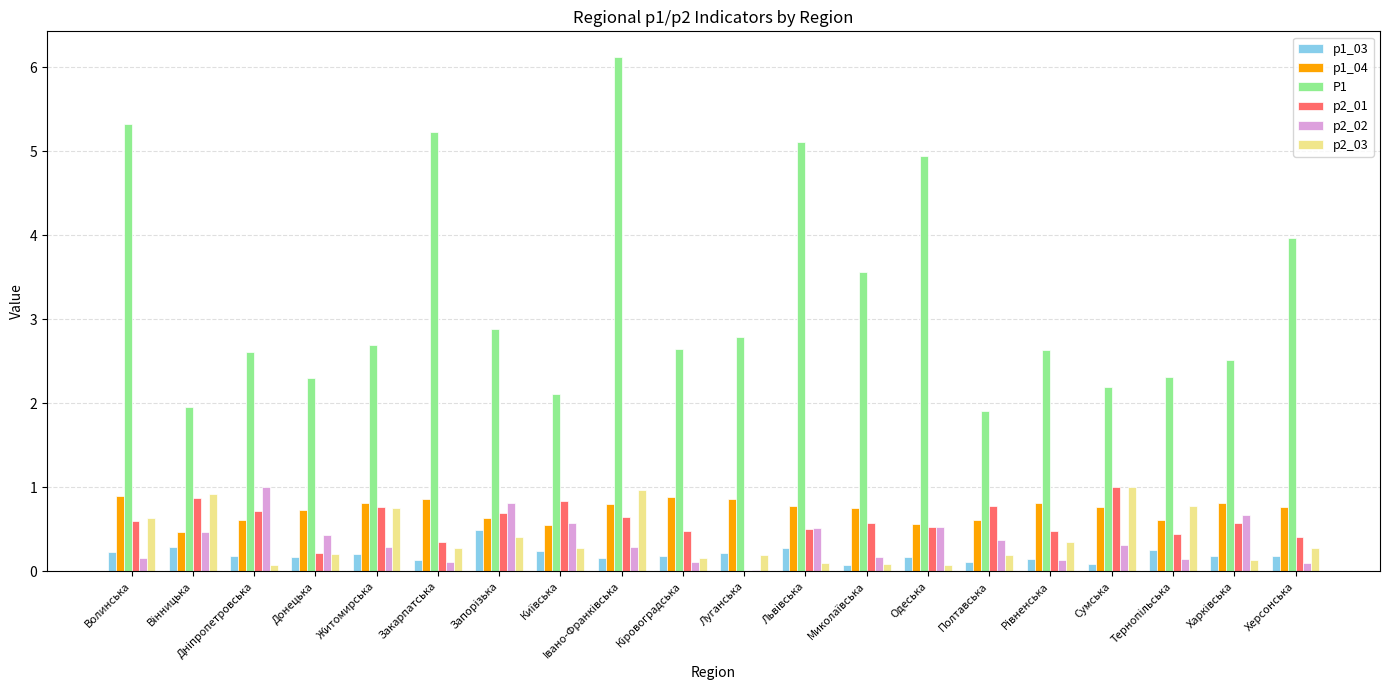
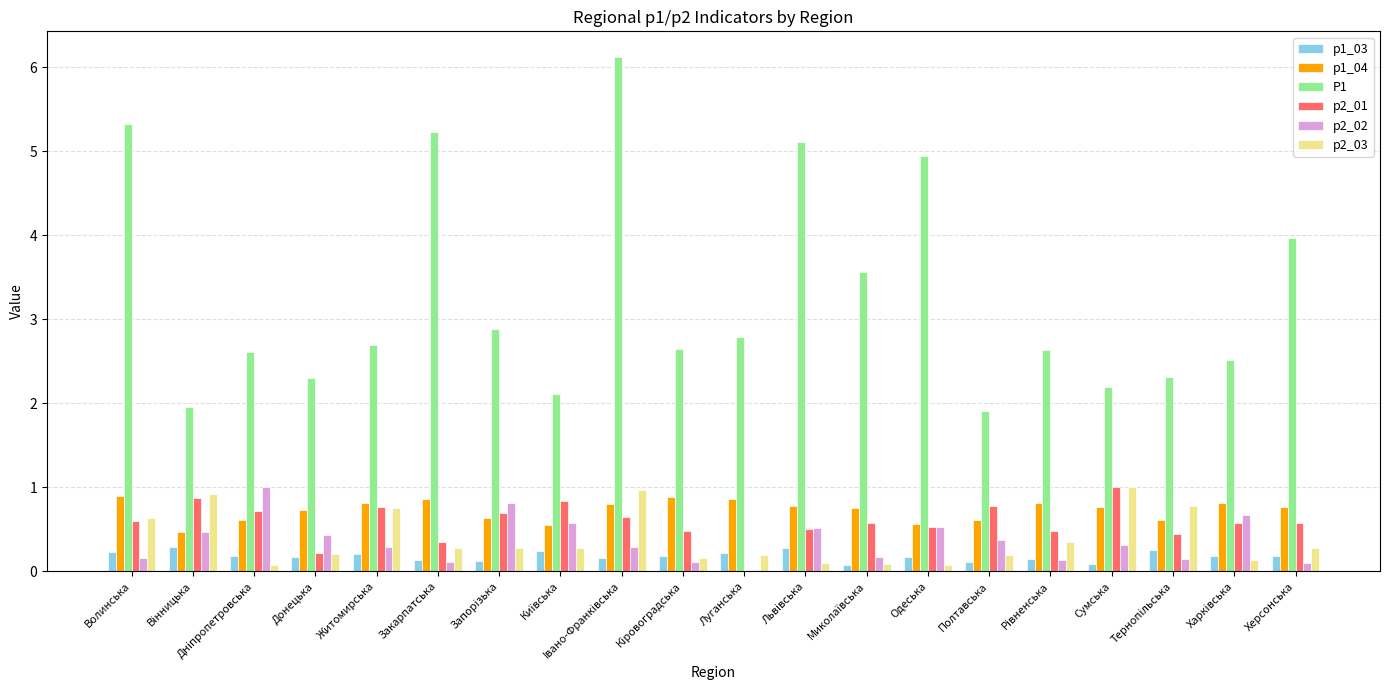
  {
    "p1_03": {
      "Волинська": 0.2,
      "Вінницька": 0.3,
      "Дніпропетровська": 0.2,
      "Донецька": 0.2,
      "Житомирська": 0.2,
      "Закарпатська": 0.1,
-     "Запорізька": 0.5,
+     "Запорізька": 0.1,
      "Київська": 0.2,
      "Івано-Франківська": 0.2,
      "Кіровоградська": 0.2,
      "Луганська": 0.2,
      "Львівська": 0.3,
      "Миколаївська": 0.1,
      "Одеська": 0.2,
      "Полтавська": 0.1,
      "Рівненська": 0.2,
      "Сумська": 0.1,
      "Тернопільська": 0.2,
      "Харківська": 0.2,
      "Херсонська": 0.2
    },
    "p1_04": {
      "Волинська": 0.9,
      "Вінницька": 0.5,
      "Дніпропетровська": 0.6,
      "Донецька": 0.7,
      "Житомирська": 0.8,
      "Закарпатська": 0.9,
      "Запорізька": 0.6,
      "Київська": 0.5,
      "Івано-Франківська": 0.8,
      "Кіровоградська": 0.9,
      "Луганська": 0.9,
      "Львівська": 0.8,
      "Миколаївська": 0.8,
      "Одеська": 0.6,
      "Полтавська": 0.6,
      "Рівненська": 0.8,
      "Сумська": 0.8,
      "Тернопільська": 0.6,
      "Харківська": 0.8,
      "Херсонська": 0.8
    },
    "P1": {
      "Волинська": 5.3,
      "Вінницька": 2.0,
      "Дніпропетровська": 2.6,
      "Донецька": 2.3,
      "Житомирська": 2.7,
      "Закарпатська": 5.2,
      "Запорізька": 2.9,
      "Київська": 2.1,
      "Івано-Франківська": 6.1,
      "Кіровоградська": 2.7,
      "Луганська": 2.8,
      "Львівська": 5.1,
      "Миколаївська": 3.6,
      "Одеська": 4.9,
      "Полтавська": 1.9,
      "Рівненська": 2.6,
      "Сумська": 2.2,
      "Тернопільська": 2.3,
      "Харківська": 2.5,
      "Херсонська": 4.0
    },
    "p2_01": {
      "Волинська": 0.6,
      "Вінницька": 0.9,
      "Дніпропетровська": 0.7,
      "Донецька": 0.2,
      "Житомирська": 0.8,
      "Закарпатська": 0.3,
      "Запорізька": 0.7,
      "Київська": 0.8,
      "Івано-Франківська": 0.6,
      "Кіровоградська": 0.5,
      "Луганська": 0.0,
      "Львівська": 0.5,
      "Миколаївська": 0.6,
      "Одеська": 0.5,
      "Полтавська": 0.8,
      "Рівненська": 0.5,
      "Сумська": 1.0,
      "Тернопільська": 0.4,
      "Харківська": 0.6,
-     "Херсонська": 0.4
+     "Херсонська": 0.6
    },
    "p2_02": {
      "Волинська": 0.2,
      "Вінницька": 0.5,
      "Дніпропетровська": 1.0,
      "Донецька": 0.4,
      "Житомирська": 0.3,
      "Закарпатська": 0.1,
      "Запорізька": 0.8,
      "Київська": 0.6,
      "Івано-Франківська": 0.3,
      "Кіровоградська": 0.1,
      "Львівська": 0.5,
      "Миколаївська": 0.2,
      "Одеська": 0.5,
      "Полтавська": 0.4,
      "Рівненська": 0.1,
      "Сумська": 0.3,
      "Тернопільська": 0.1,
      "Харківська": 0.7,
      "Херсонська": 0.1
    },
    "p2_03": {
      "Волинська": 0.6,
      "Вінницька": 0.9,
      "Дніпропетровська": 0.1,
      "Донецька": 0.2,
      "Житомирська": 0.8,
      "Закарпатська": 0.3,
-     "Запорізька": 0.4,
+     "Запорізька": 0.3,
      "Київська": 0.3,
      "Івано-Франківська": 1.0,
      "Кіровоградська": 0.2,
      "Луганська": 0.2,
      "Львівська": 0.1,
      "Миколаївська": 0.1,
      "Одеська": 0.1,
      "Полтавська": 0.2,
      "Рівненська": 0.3,
      "Сумська": 1.0,
      "Тернопільська": 0.8,
      "Харківська": 0.1,
      "Херсонська": 0.3
    }
  }
